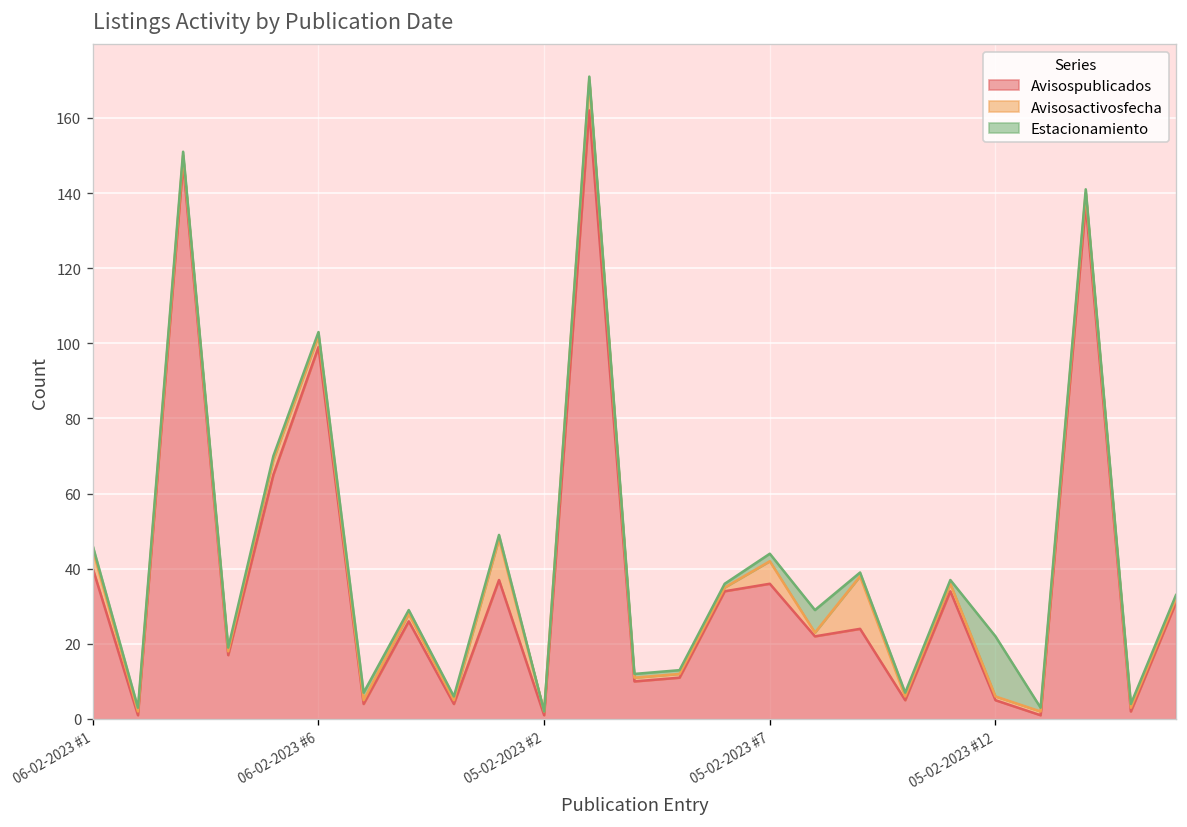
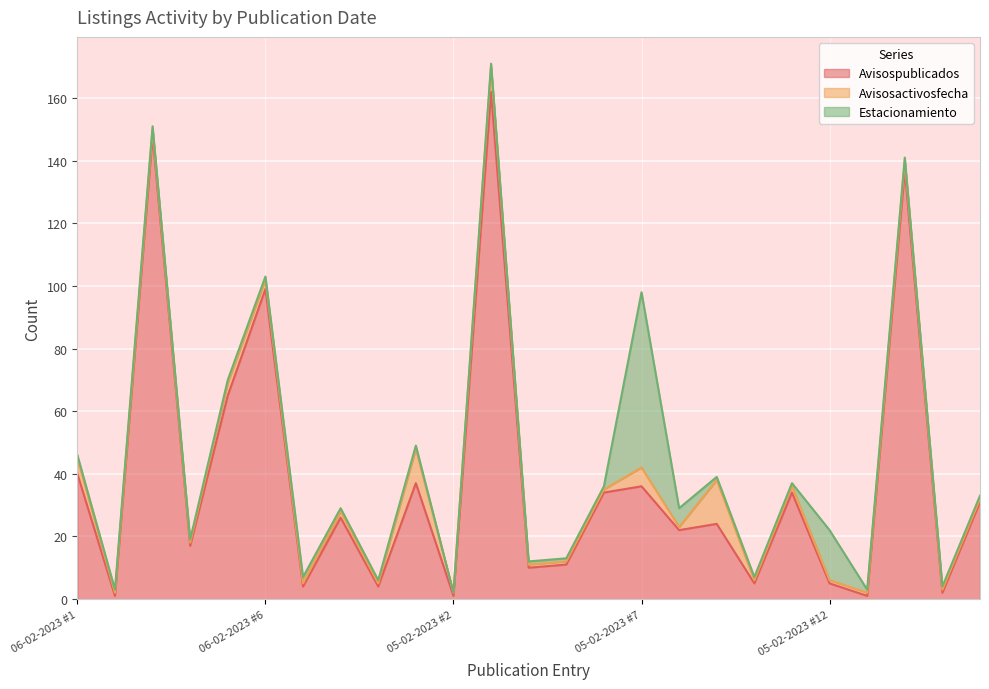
  {
    "Estacionamiento": {
      "06-02-2023 #1": 1,
      "06-02-2023 #6": 1,
-     "05-02-2023 #7": 2,
+     "05-02-2023 #7": 56,
      "05-02-2023 #12": 16
    }
  }
